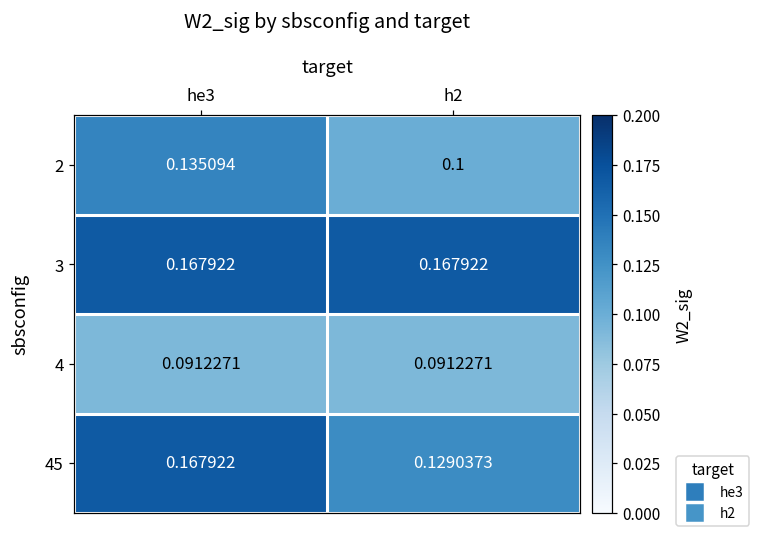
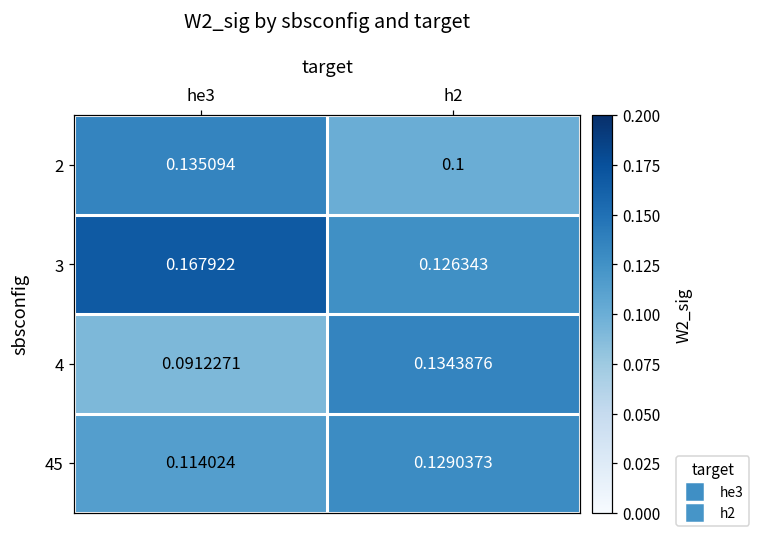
  {
    "2": {
      "he3": 0.135094,
      "h2": 0.1
    },
    "3": {
      "he3": 0.167922,
-     "h2": 0.167922
+     "h2": 0.126343
    },
    "4": {
      "he3": 0.0912271,
-     "h2": 0.0912271
+     "h2": 0.1343876
    },
    "45": {
-     "he3": 0.167922,
+     "he3": 0.114024,
      "h2": 0.1290373
    }
  }
